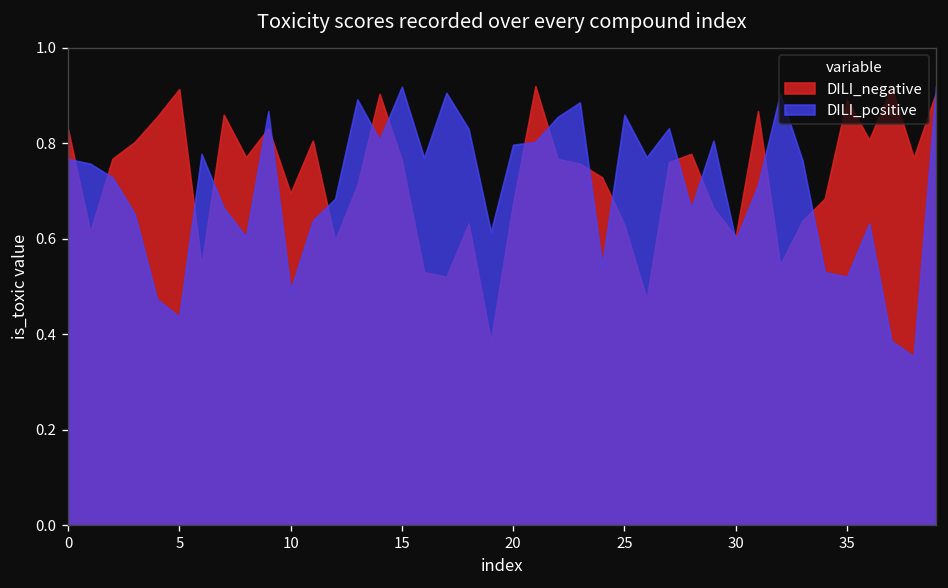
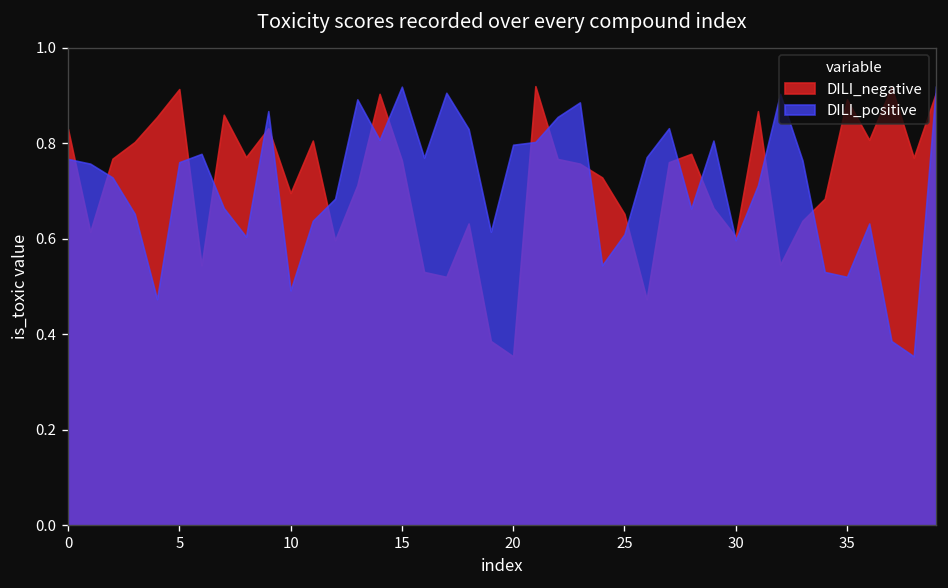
  {
    "DILI_negative": {
      "0": 0.83,
      "5": 0.91,
      "10": 0.70,
      "15": 0.76,
-     "20": 0.67,
-     "25": 0.63,
+     "20": 0.35,
+     "25": 0.65,
      "30": 0.60
    },
    "DILI_positive": {
      "0": 0.77,
-     "5": 0.44,
+     "5": 0.76,
      "10": 0.49,
      "15": 0.92,
      "20": 0.80,
-     "25": 0.86,
+     "25": 0.61,
      "30": 0.60,
      "35": 0.52
    }
  }
